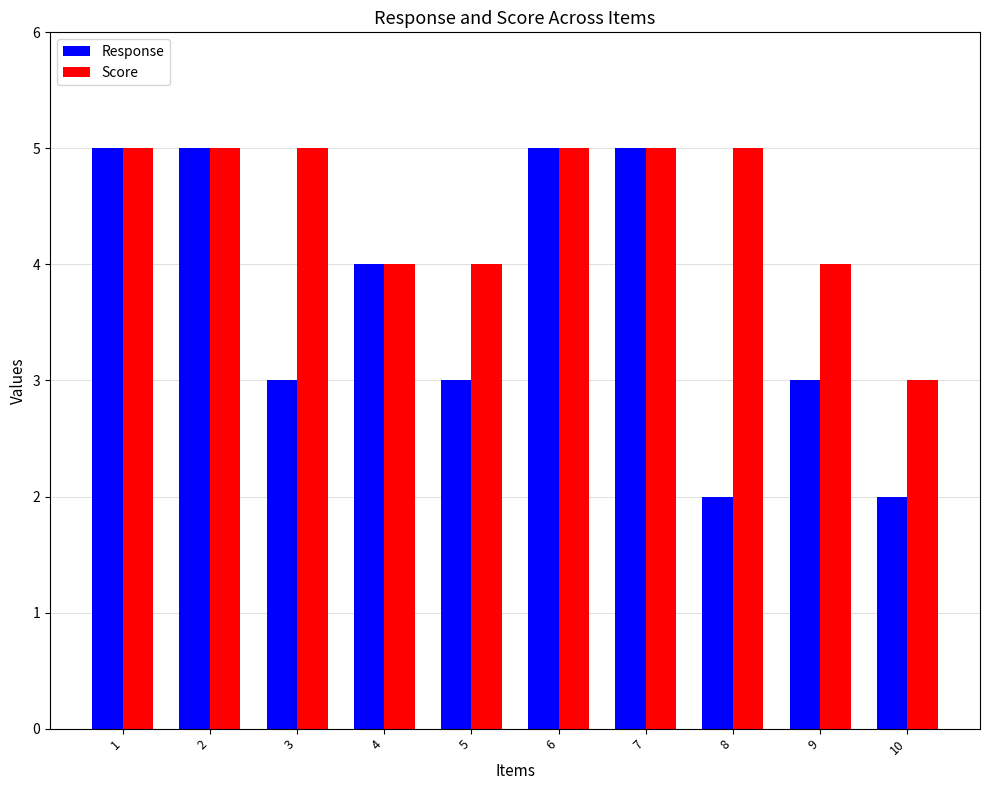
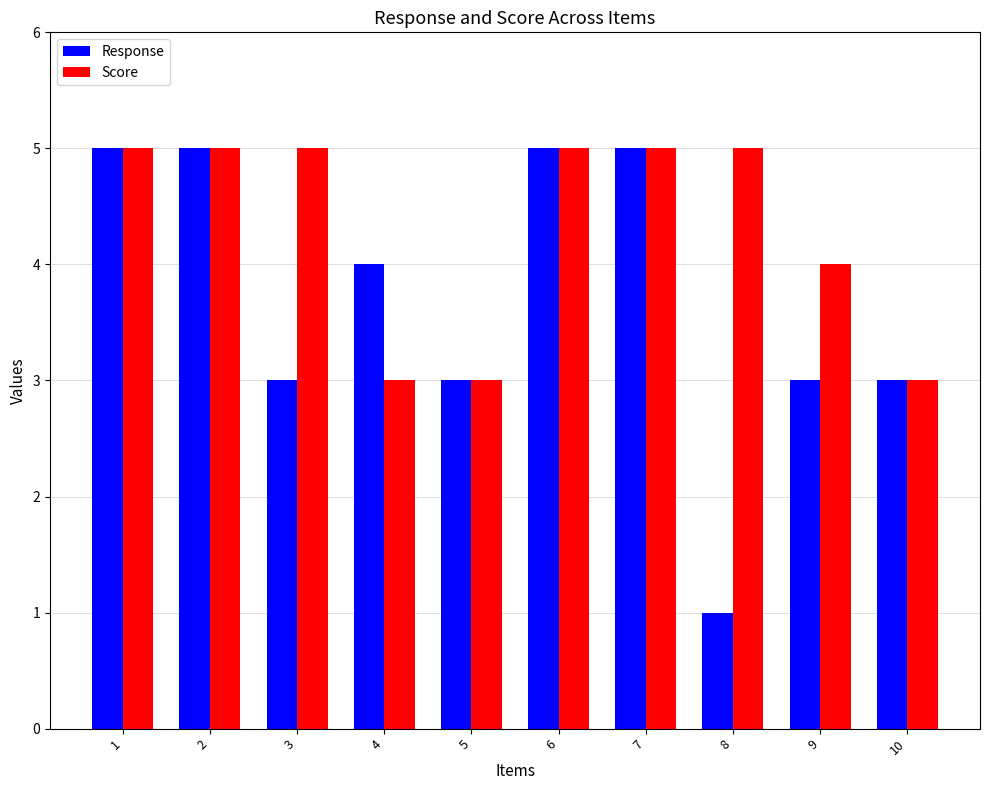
  {
    "Response": {
      "1": 5,
      "2": 5,
      "3": 3,
      "4": 4,
      "5": 3,
      "6": 5,
      "7": 5,
-     "8": 2,
+     "8": 1,
      "9": 3,
-     "10": 2
+     "10": 3
    },
    "Score": {
      "1": 5,
      "2": 5,
      "3": 5,
-     "4": 4,
-     "5": 4,
+     "4": 3,
+     "5": 3,
      "6": 5,
      "7": 5,
      "8": 5,
      "9": 4,
      "10": 3
    }
  }
